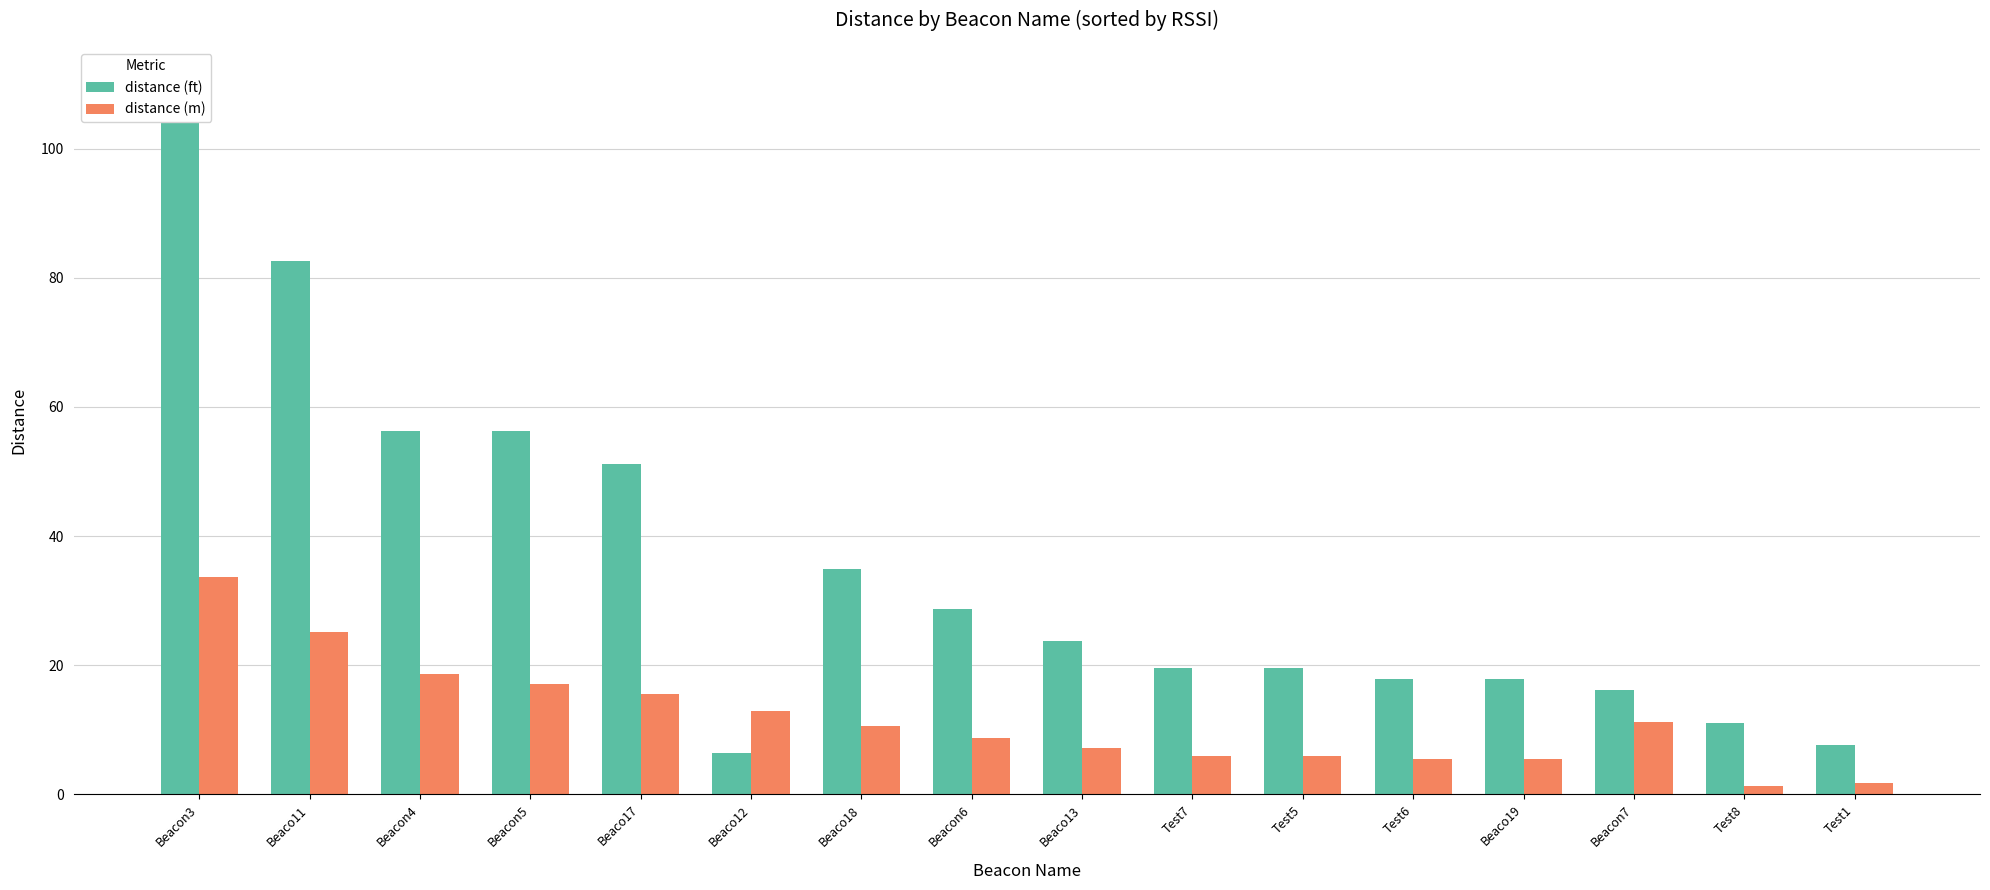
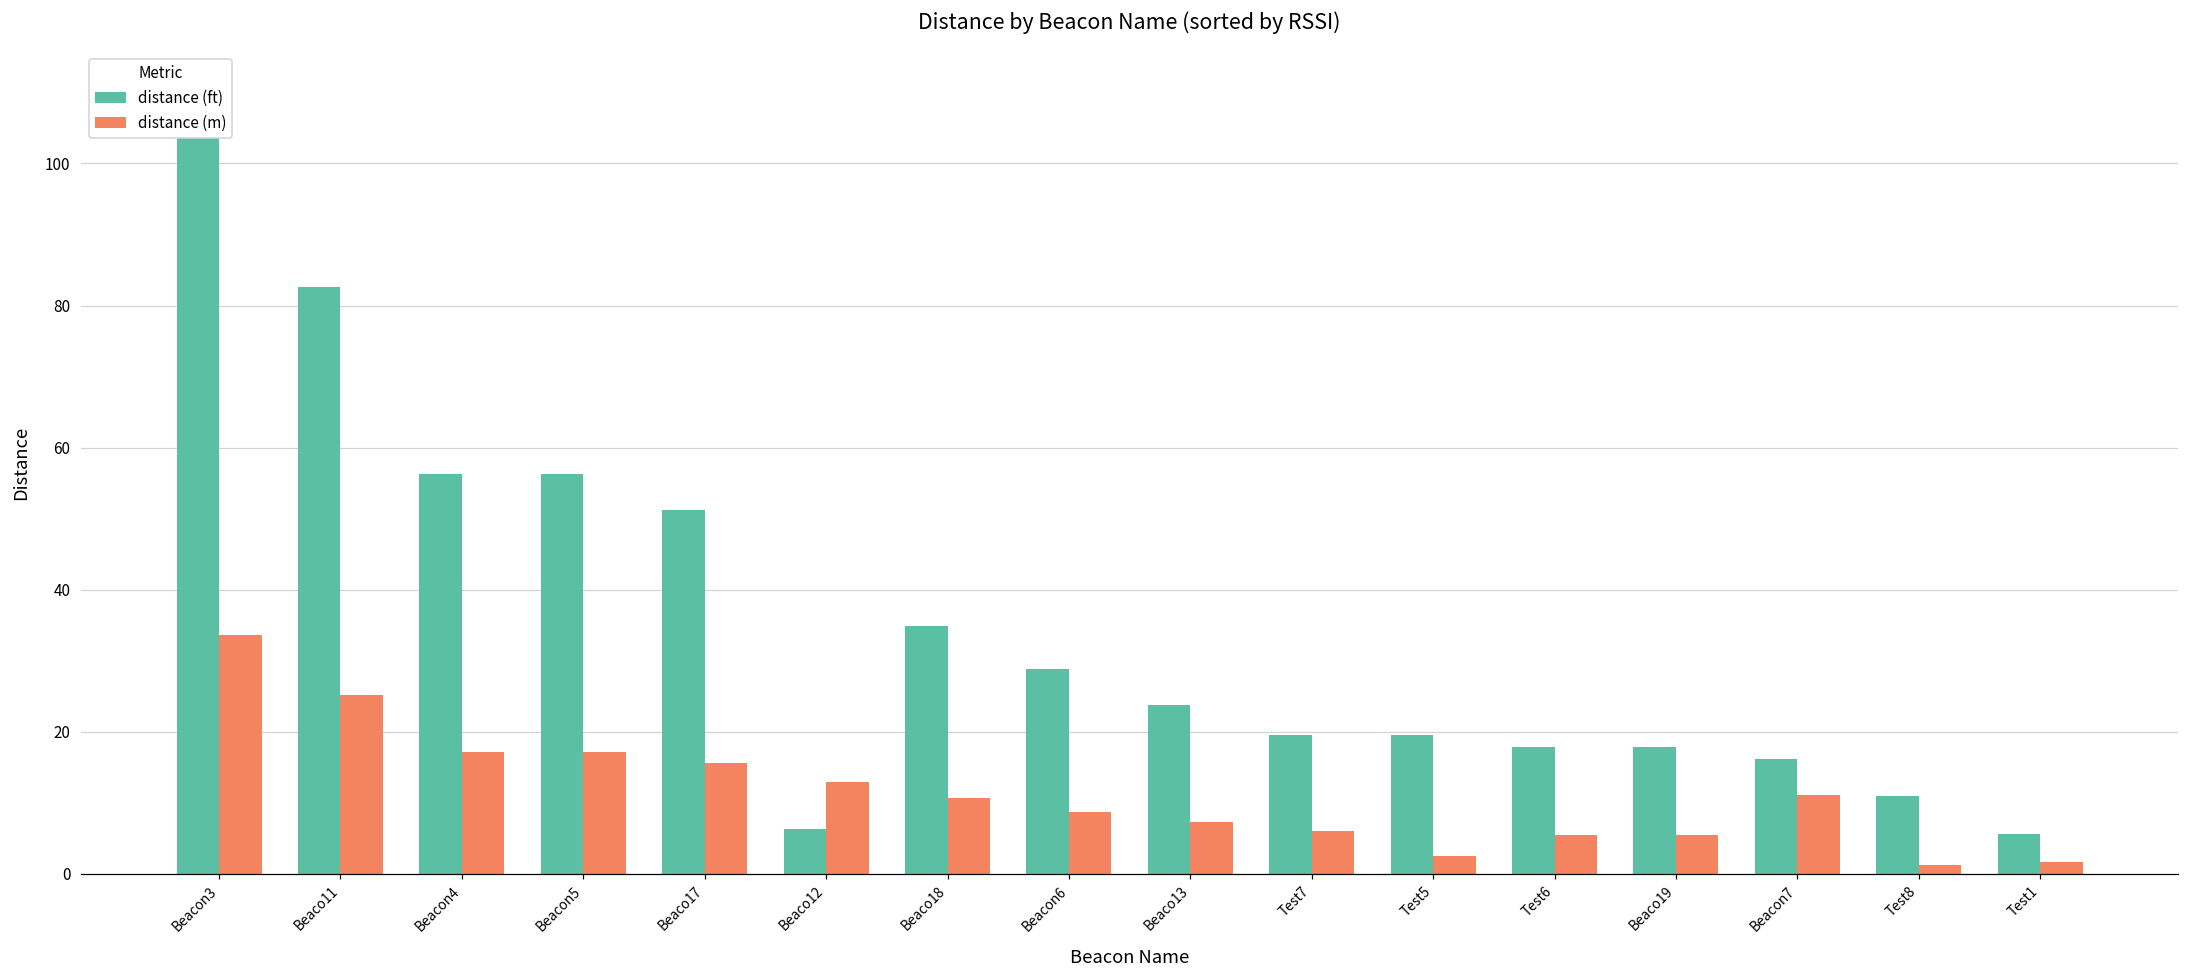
  {
    "distance (ft)": {
      "Beaco11": 83,
      "Beacon4": 56,
      "Beacon5": 56,
      "Beaco17": 51,
      "Beaco12": 6,
      "Beaco18": 35,
      "Beacon6": 29,
      "Beaco13": 24,
      "Test7": 20,
      "Test5": 20,
      "Test6": 18,
      "Beaco19": 18,
      "Beacon7": 16,
      "Test8": 11,
-     "Test1": 8
+     "Test1": 6
    },
    "distance (m)": {
      "Beacon3": 34,
      "Beaco11": 25,
-     "Beacon4": 19,
+     "Beacon4": 17,
      "Beacon5": 17,
      "Beaco17": 16,
      "Beaco12": 13,
      "Beaco18": 11,
      "Beacon6": 9,
      "Beaco13": 7,
      "Test7": 6,
-     "Test5": 6,
+     "Test5": 2,
      "Test6": 5,
      "Beaco19": 5,
      "Beacon7": 11,
      "Test8": 1,
      "Test1": 2
    }
  }
